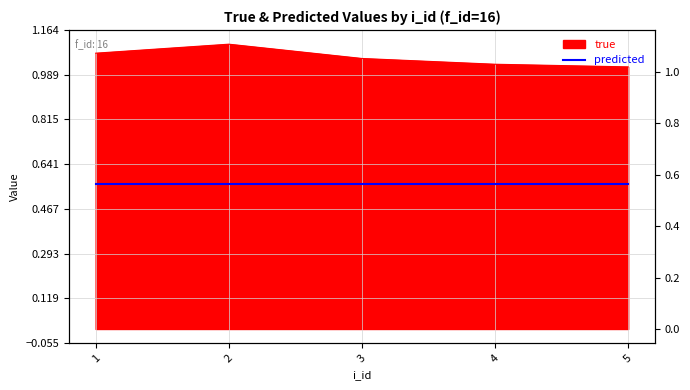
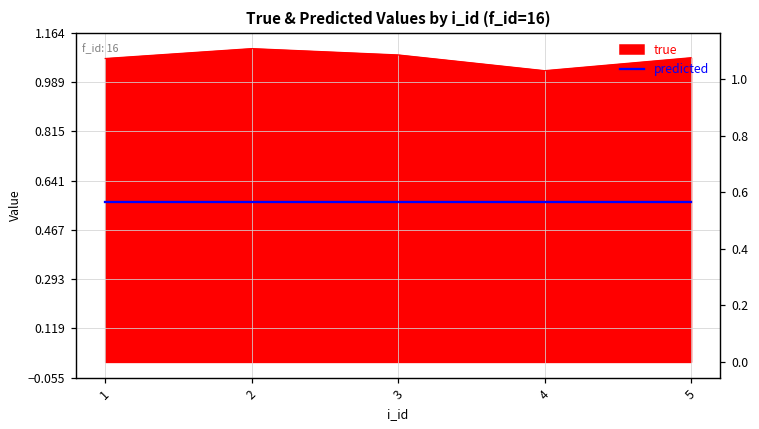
  {
    "true": {
      "2": 1.11,
-     "3": 1.05,
+     "3": 1.09,
      "4": 1.03,
-     "5": 1.02
+     "5": 1.08
    },
    "predicted": {
      "1": 0.56,
      "2": 0.56,
      "3": 0.56,
      "4": 0.56,
      "5": 0.56
    }
  }
